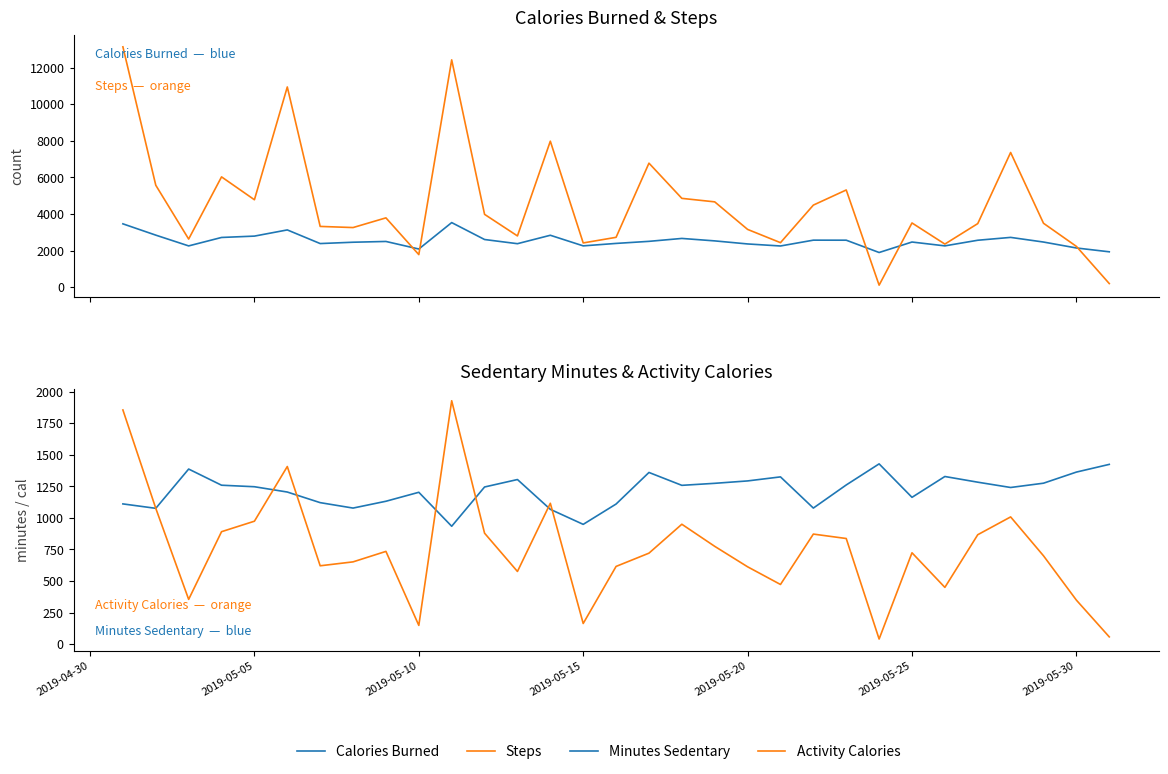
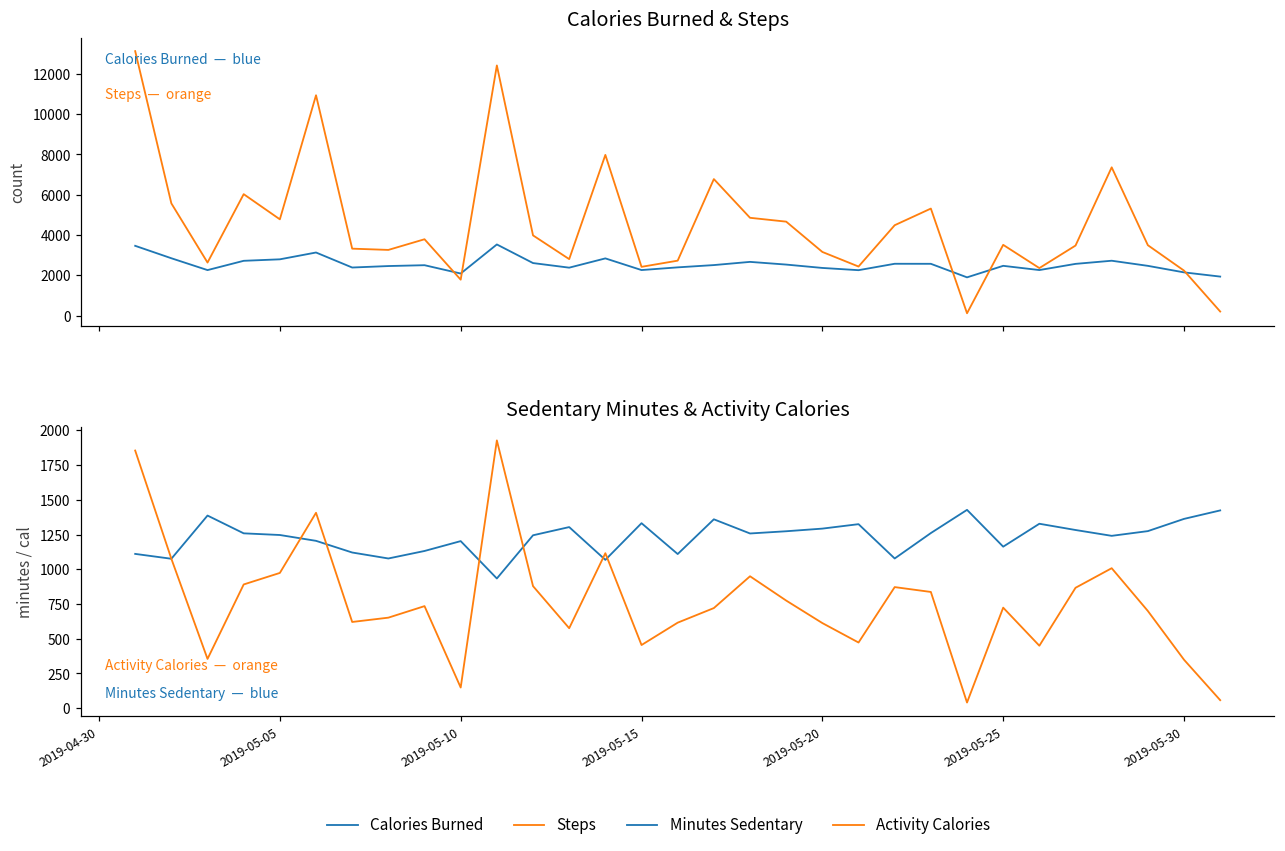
  {
    "Sedentary Minutes & Activity Calories": {
      "Minutes Sedentary": {
        "2019-05-05": 1250,
        "2019-05-10": 1200,
-       "2019-05-15": 950,
+       "2019-05-15": 1330,
        "2019-05-20": 1290,
        "2019-05-25": 1160,
        "2019-05-30": 1360
      },
      "Activity Calories": {
        "2019-05-05": 970,
        "2019-05-10": 150,
-       "2019-05-15": 160,
+       "2019-05-15": 460,
        "2019-05-20": 610,
        "2019-05-25": 720,
        "2019-05-30": 350
      }
    }
  }
